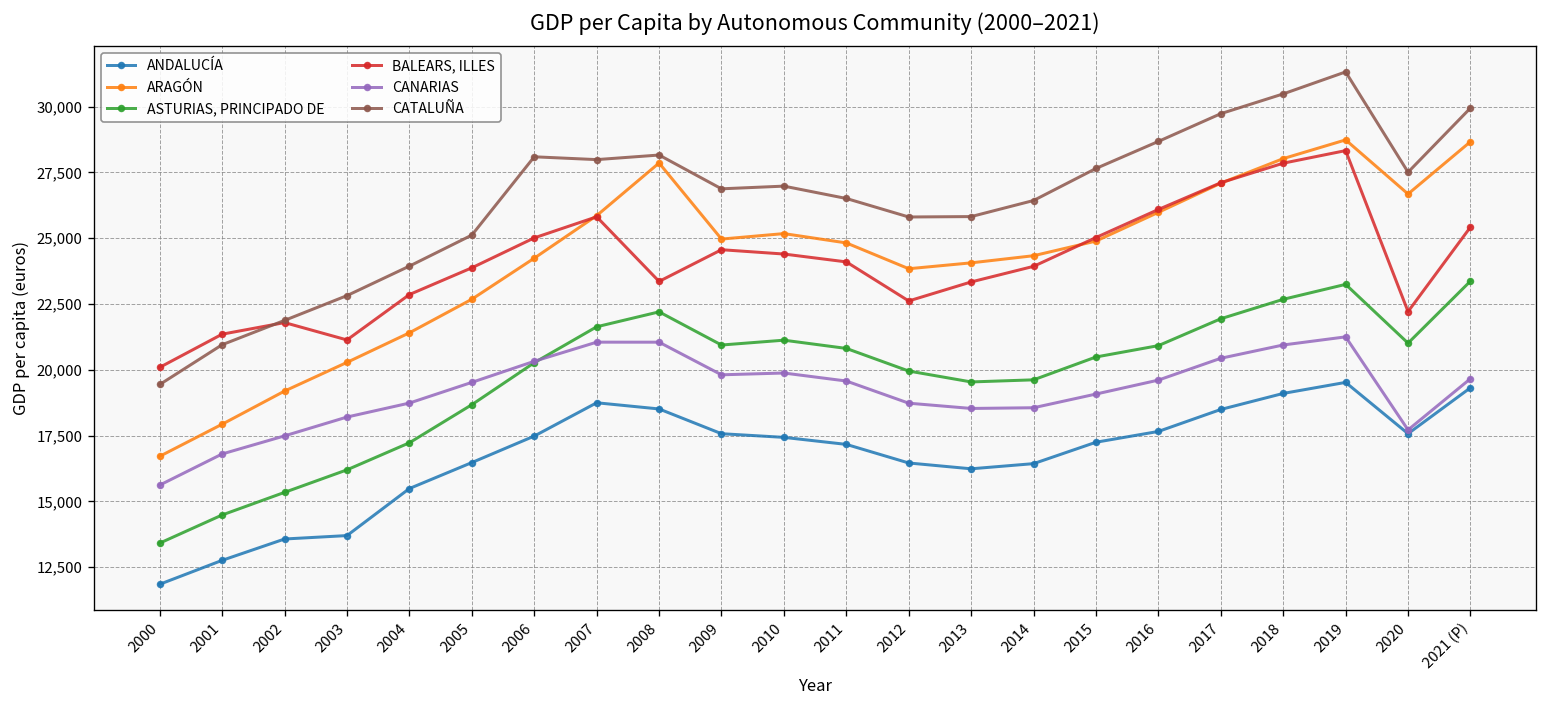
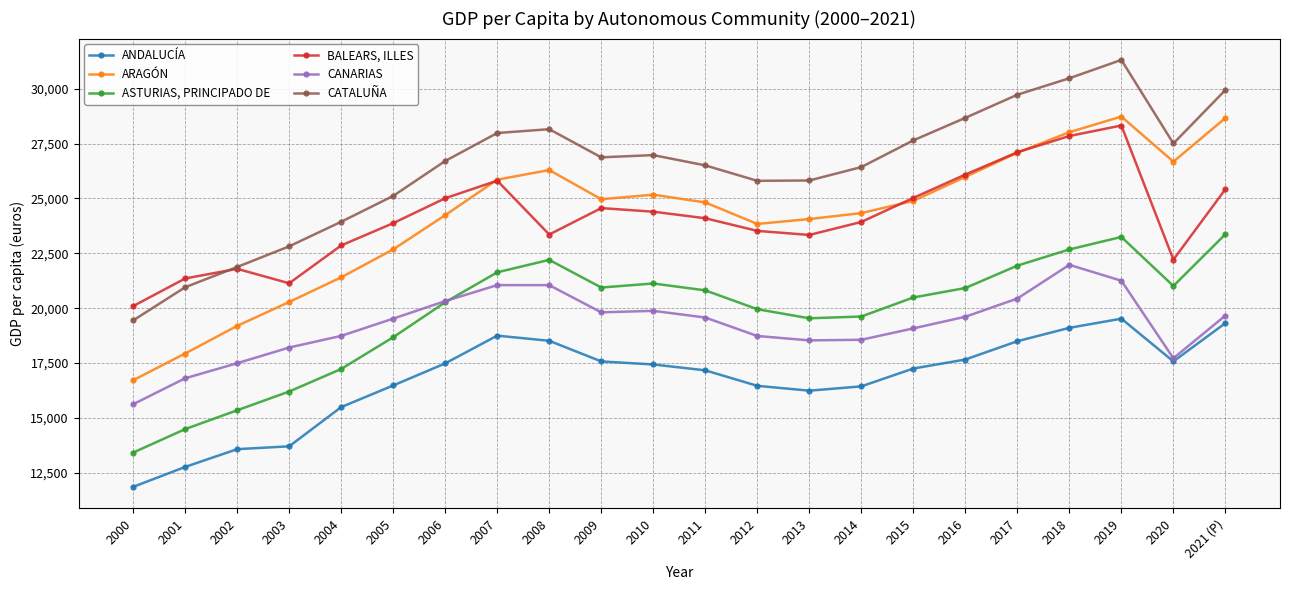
  {
    "ANDALUCÍA": {
      "2000": "11,900",
      "2001": "12,800",
      "2002": "13,600",
      "2003": "13,700",
      "2004": "15,500",
      "2005": "16,500",
      "2006": "17,500",
      "2007": "18,700",
      "2008": "18,500",
      "2009": "17,600",
      "2010": "17,400",
      "2011": "17,200",
      "2012": "16,500",
      "2013": "16,200",
      "2014": "16,400",
      "2015": "17,200",
      "2016": "17,700",
      "2017": "18,500",
      "2018": "19,100",
      "2019": "19,500",
      "2020": "17,600",
      "2021 (P)": "19,300"
    },
    "ARAGÓN": {
      "2000": "16,700",
      "2001": "17,900",
      "2002": "19,200",
      "2003": "20,300",
      "2004": "21,400",
      "2005": "22,700",
      "2006": "24,200",
-     "2008": "27,900",
+     "2008": "26,300",
      "2009": "25,000",
      "2010": "25,200",
      "2011": "24,800",
      "2012": "23,800",
      "2013": "24,100",
      "2014": "24,300",
      "2015": "24,900",
      "2018": "28,000",
      "2019": "28,700",
      "2020": "26,700",
      "2021 (P)": "28,700"
    },
    "ASTURIAS, PRINCIPADO DE": {
      "2000": "13,400",
      "2001": "14,500",
      "2002": "15,300",
      "2003": "16,200",
      "2004": "17,200",
      "2005": "18,700",
      "2007": "21,600",
      "2008": "22,200",
      "2009": "20,900",
      "2010": "21,100",
      "2011": "20,800",
      "2012": "20,000",
      "2013": "19,500",
      "2014": "19,600",
      "2015": "20,500",
      "2016": "20,900",
      "2017": "21,900",
      "2018": "22,700",
      "2019": "23,200",
      "2020": "21,000",
      "2021 (P)": "23,400"
    },
    "BALEARS, ILLES": {
      "2000": "20,100",
      "2001": "21,400",
      "2003": "21,100",
      "2004": "22,900",
      "2005": "23,900",
      "2006": "25,000",
      "2008": "23,400",
      "2009": "24,600",
      "2010": "24,400",
      "2011": "24,100",
-     "2012": "22,600",
+     "2012": "23,500",
      "2013": "23,300",
      "2014": "23,900",
      "2015": "25,000",
      "2018": "27,800",
      "2019": "28,300",
      "2020": "22,200",
      "2021 (P)": "25,400"
    },
    "CANARIAS": {
      "2000": "15,600",
      "2001": "16,800",
      "2002": "17,500",
      "2003": "18,200",
      "2004": "18,700",
      "2005": "19,500",
      "2007": "21,100",
      "2008": "21,000",
      "2009": "19,800",
      "2010": "19,900",
      "2011": "19,600",
      "2012": "18,700",
      "2013": "18,500",
      "2014": "18,600",
      "2015": "19,100",
      "2016": "19,600",
      "2017": "20,400",
-     "2018": "20,900",
+     "2018": "22,000",
      "2019": "21,300",
      "2020": "17,700",
      "2021 (P)": "19,700"
    },
    "CATALUÑA": {
      "2000": "19,400",
      "2001": "21,000",
      "2003": "22,800",
      "2004": "23,900",
      "2005": "25,100",
-     "2006": "28,100",
+     "2006": "26,700",
      "2007": "28,000",
      "2008": "28,200",
      "2009": "26,900",
      "2010": "27,000",
      "2011": "26,500",
      "2012": "25,800",
      "2013": "25,800",
      "2014": "26,400",
      "2015": "27,600",
      "2016": "28,700",
      "2017": "29,700",
      "2018": "30,500",
      "2019": "31,300",
      "2020": "27,500",
      "2021 (P)": "29,900"
    }
  }
